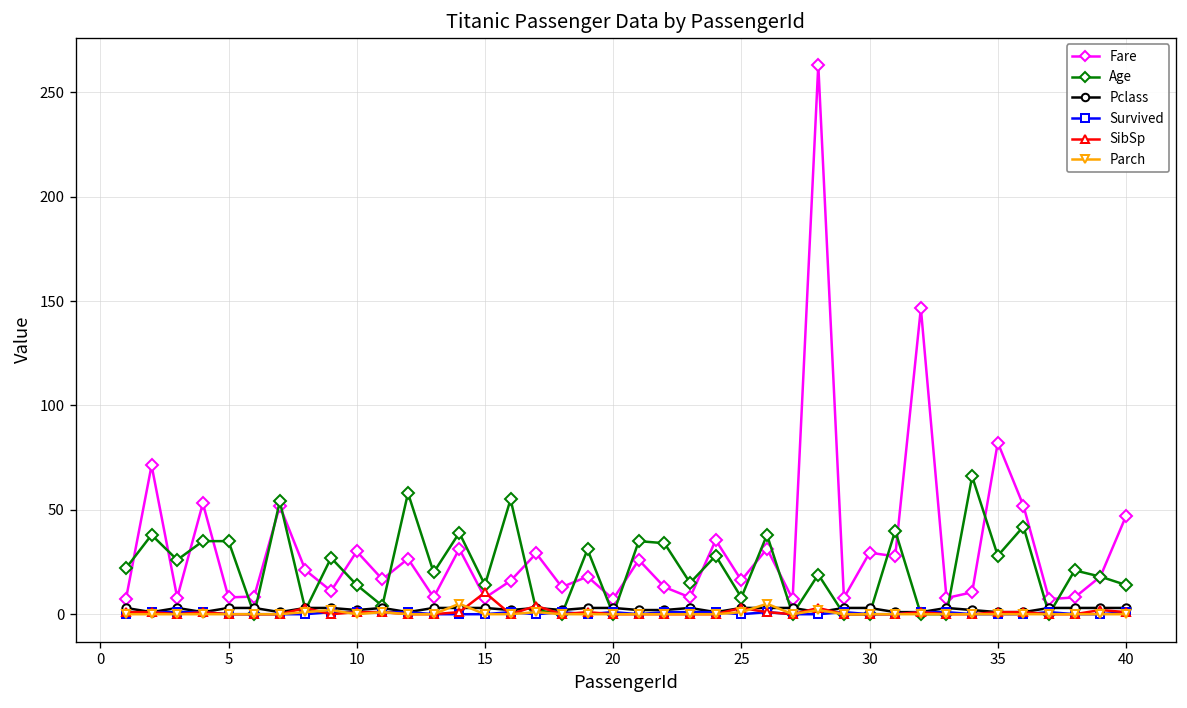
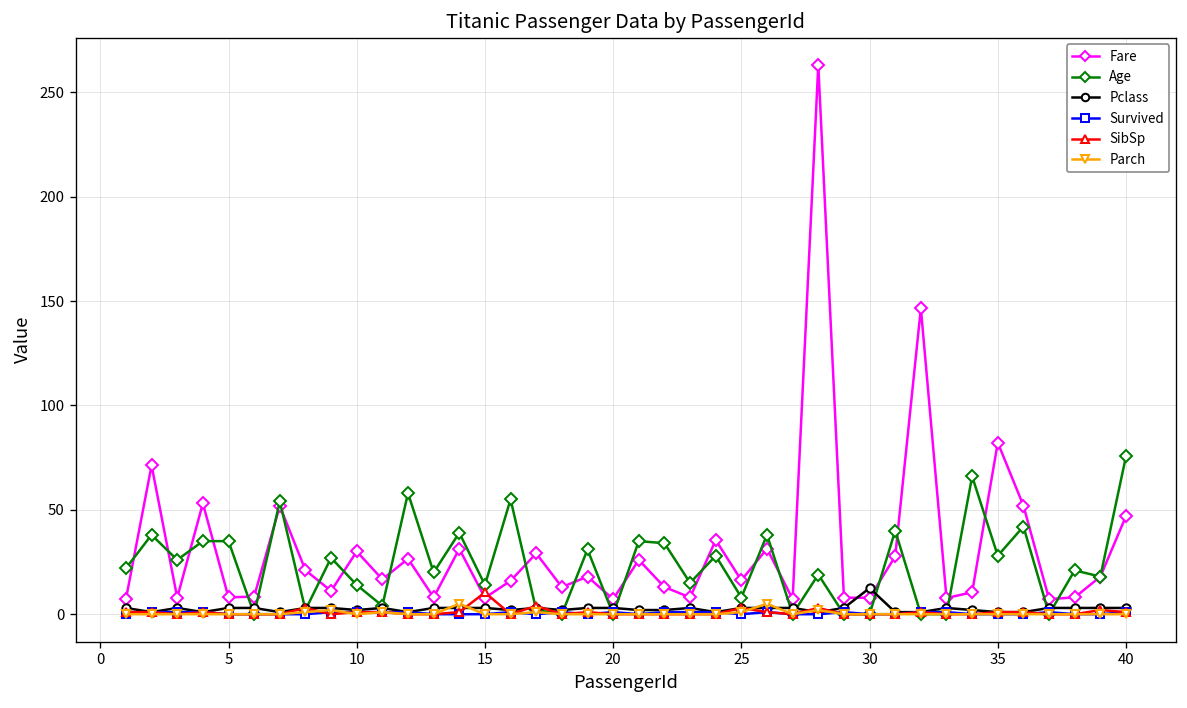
  {
    "Fare": {
      "5": 8,
      "10": 30,
      "15": 8,
      "20": 7,
      "25": 16,
-     "30": 29,
+     "30": 8,
      "35": 82,
      "40": 47
    },
    "Age": {
      "5": 35,
      "10": 14,
      "15": 14,
      "25": 8,
      "35": 28,
-     "40": 14
+     "40": 76
    },
    "Pclass": {
      "5": 3,
      "15": 3,
      "20": 3,
-     "30": 3,
+     "30": 13,
      "40": 3
    },
    "SibSp": {
      "15": 10
    }
  }
